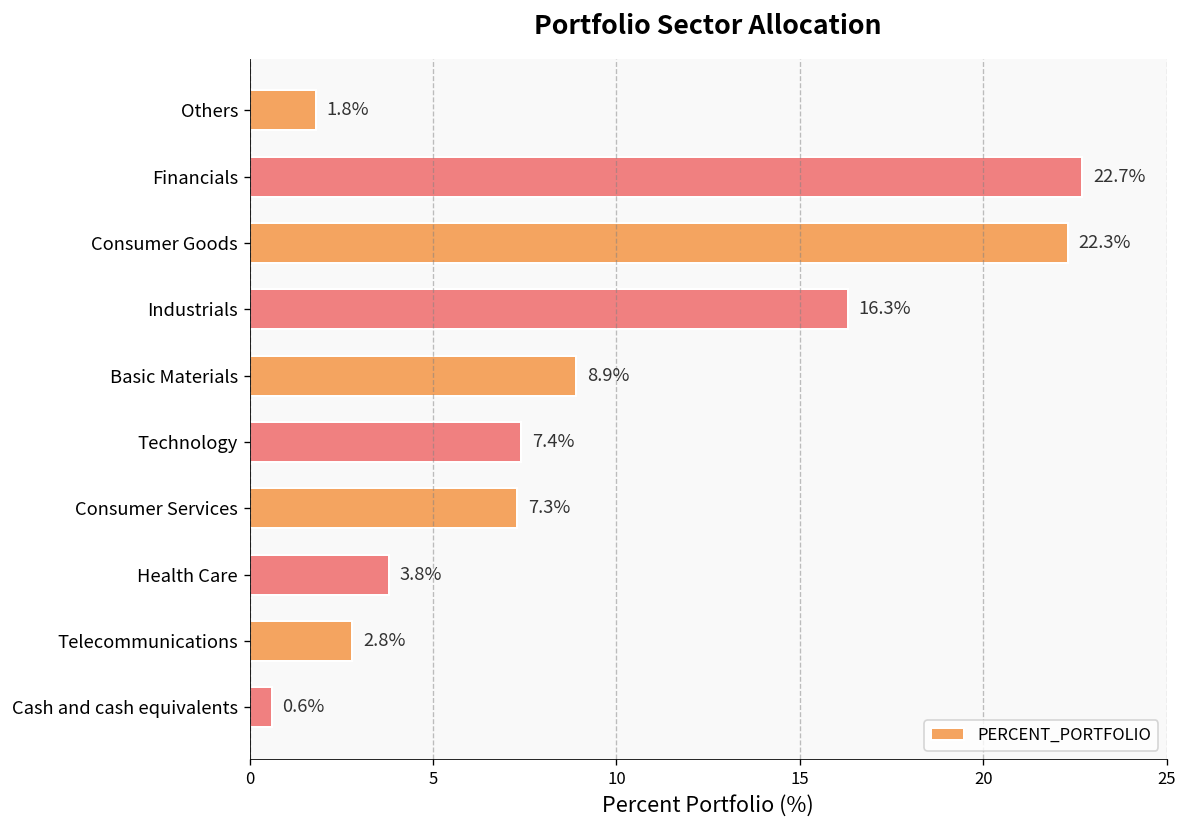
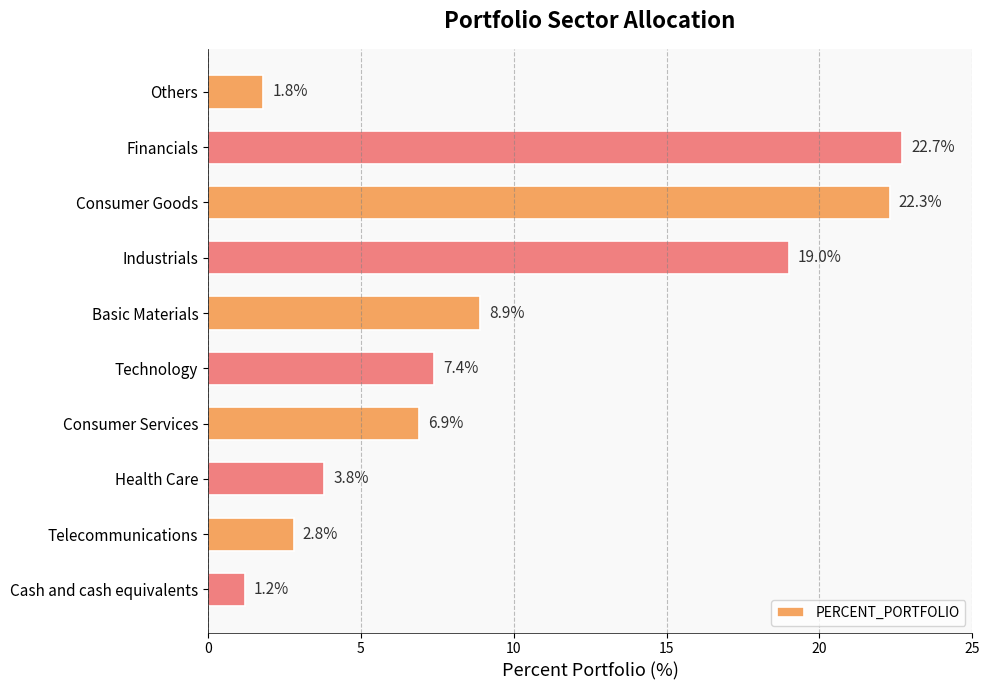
  {
    "Others": "1.8%",
    "Financials": "22.7%",
    "Consumer Goods": "22.3%",
-   "Industrials": "16.3%",
+   "Industrials": "19.0%",
    "Basic Materials": "8.9%",
    "Technology": "7.4%",
-   "Consumer Services": "7.3%",
+   "Consumer Services": "6.9%",
    "Health Care": "3.8%",
    "Telecommunications": "2.8%",
-   "Cash and cash equivalents": "0.6%"
+   "Cash and cash equivalents": "1.2%"
  }
